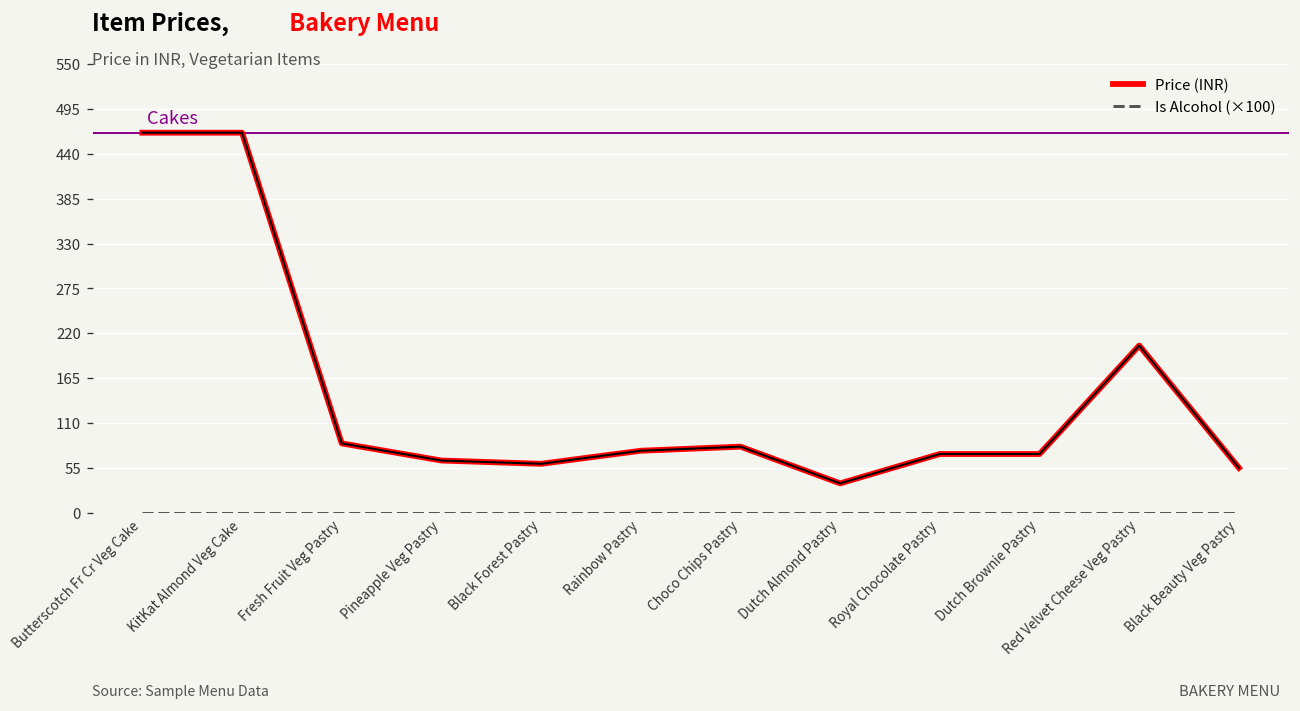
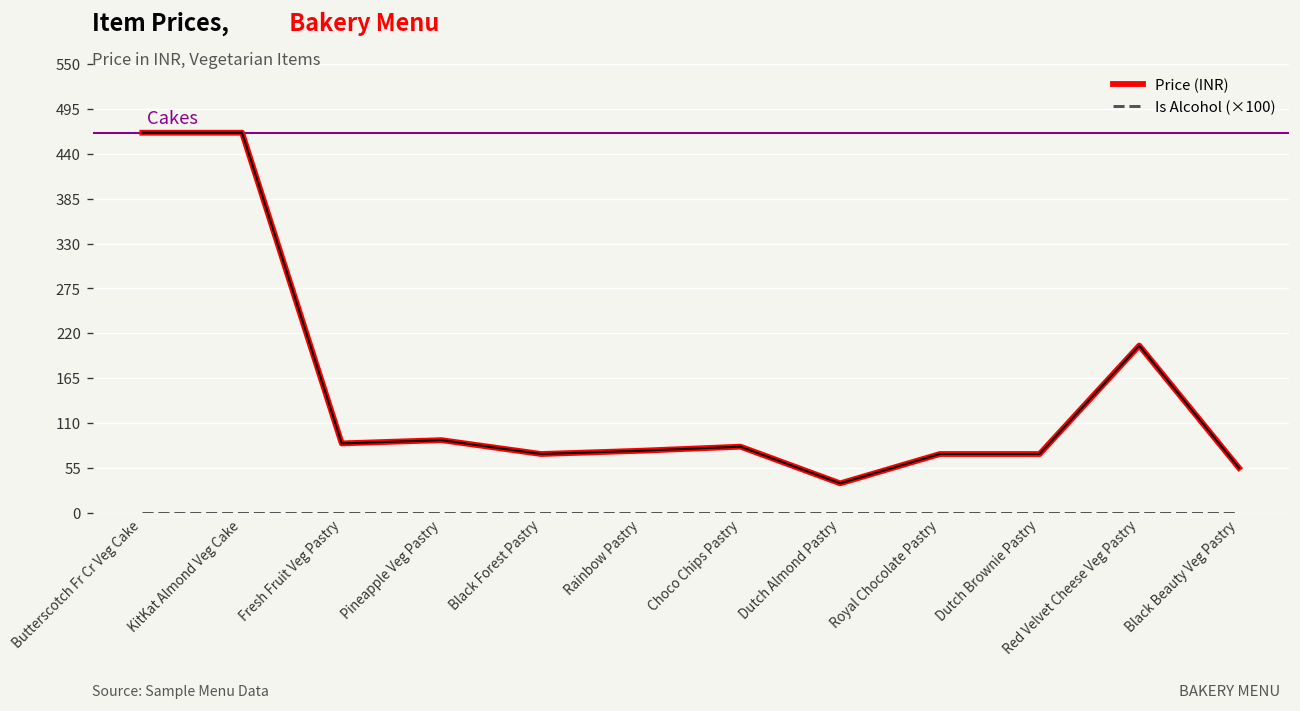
  {
    "Price (INR)": {
      "Butterscotch Fr Cr Veg Cake": 470,
      "KitKat Almond Veg Cake": 470,
      "Fresh Fruit Veg Pastry": 90,
-     "Pineapple Veg Pastry": 60,
-     "Black Forest Pastry": 60,
+     "Pineapple Veg Pastry": 90,
+     "Black Forest Pastry": 70,
      "Rainbow Pastry": 80,
      "Choco Chips Pastry": 80,
      "Dutch Almond Pastry": 40,
      "Royal Chocolate Pastry": 70,
      "Dutch Brownie Pastry": 70,
      "Red Velvet Cheese Veg Pastry": 210,
      "Black Beauty Veg Pastry": 60
    },
    "Is Alcohol (×100)": {
      "Butterscotch Fr Cr Veg Cake": 0,
      "KitKat Almond Veg Cake": 0,
      "Fresh Fruit Veg Pastry": 0,
      "Pineapple Veg Pastry": 0,
      "Black Forest Pastry": 0,
      "Rainbow Pastry": 0,
      "Choco Chips Pastry": 0,
      "Dutch Almond Pastry": 0,
      "Royal Chocolate Pastry": 0,
      "Dutch Brownie Pastry": 0,
      "Red Velvet Cheese Veg Pastry": 0,
      "Black Beauty Veg Pastry": 0
    }
  }
